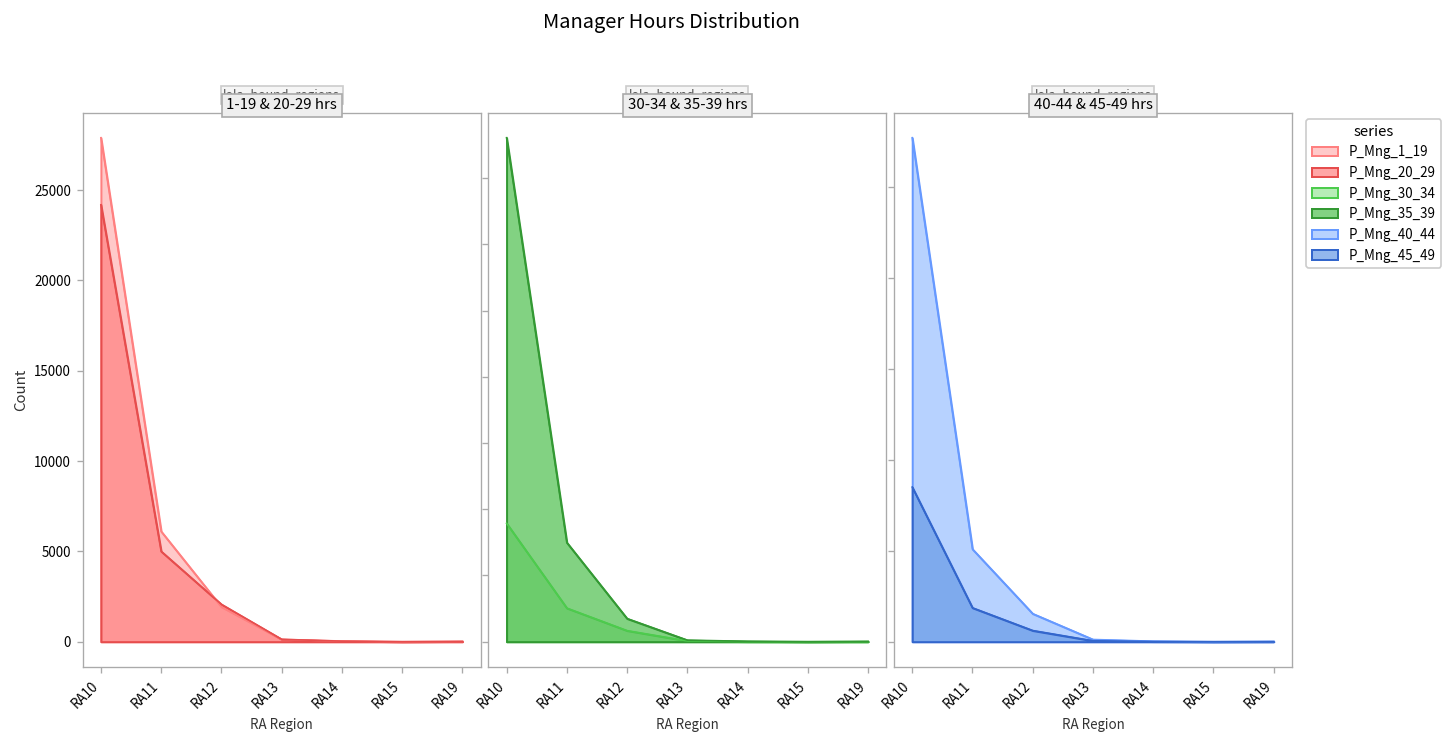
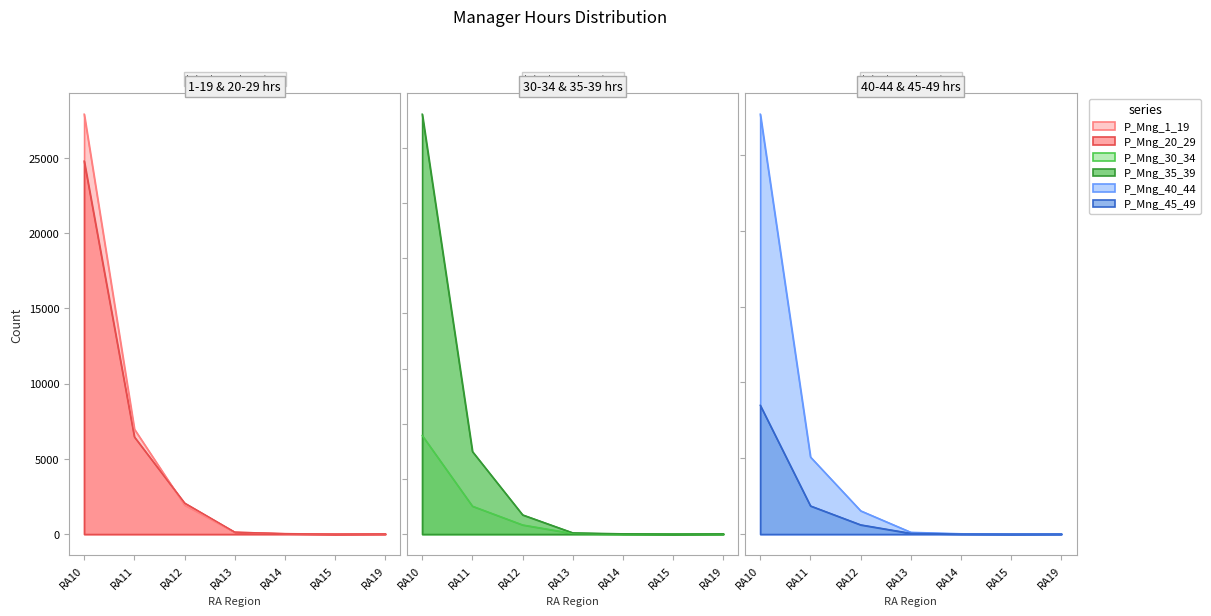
  {
    "1-19 & 20-29 hrs": {
      "P_Mng_1_19": {
        "RA10": 27900,
-       "RA11": 6100
+       "RA11": 7000
      },
      "P_Mng_20_29": {
-       "RA10": 24200,
-       "RA11": 5000
+       "RA10": 24800,
+       "RA11": 6500
      }
    }
  }
